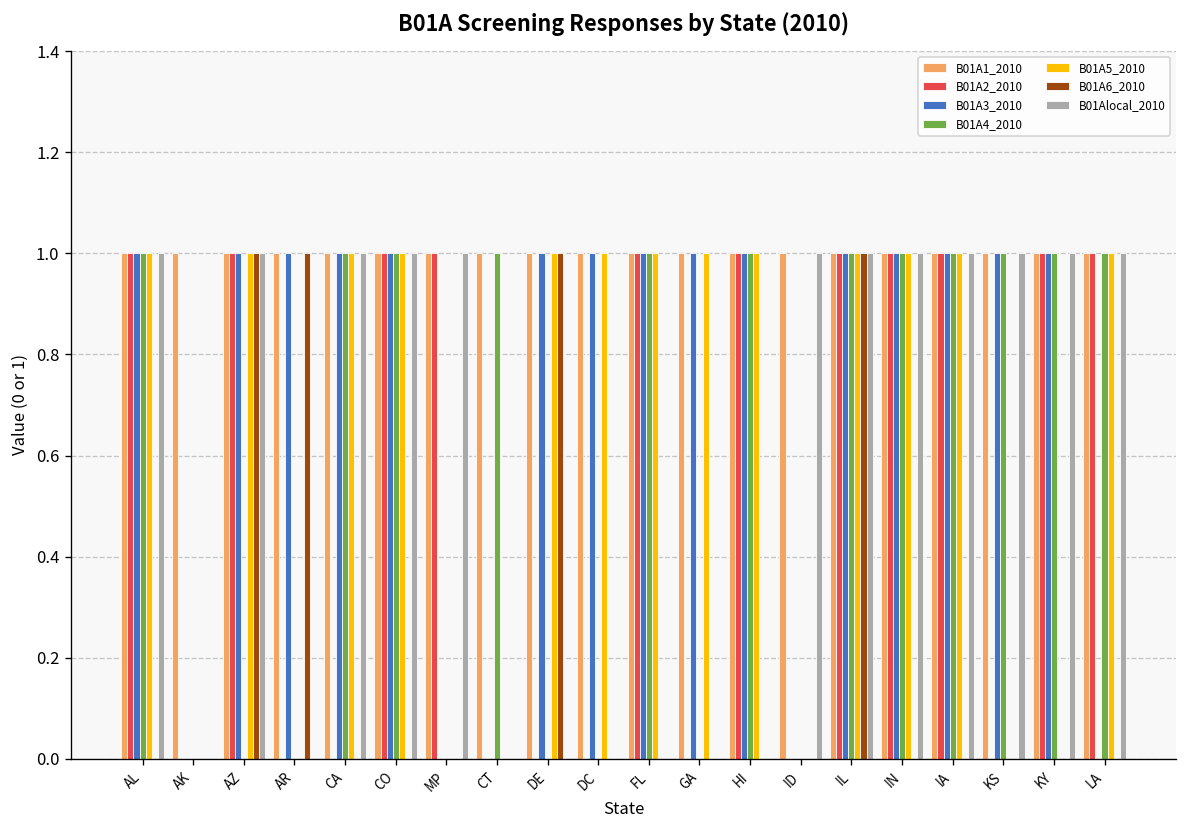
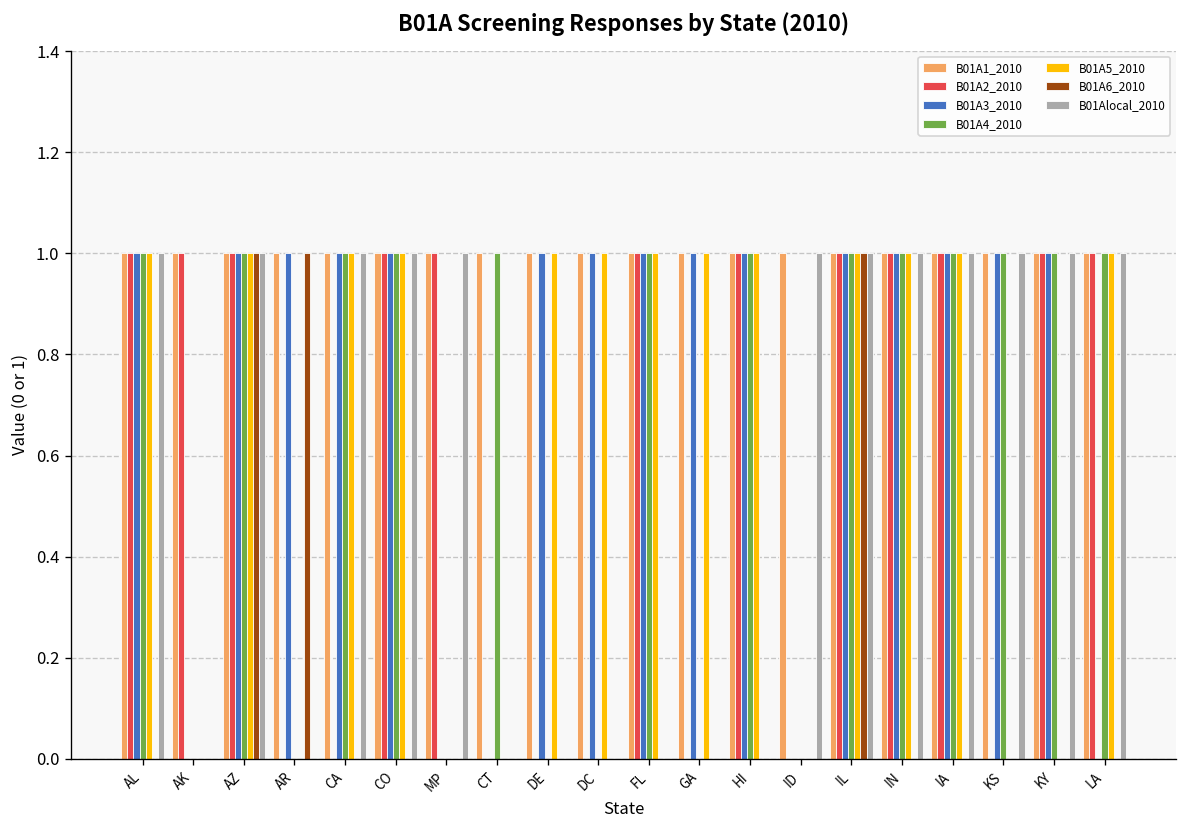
  {
    "B01A1_2010": {
      "AL": 1,
      "AK": 1,
      "AZ": 1,
      "AR": 1,
      "CA": 1,
      "CO": 1,
      "MP": 1,
      "CT": 1,
      "DE": 1,
      "DC": 1,
      "FL": 1,
      "GA": 1,
      "HI": 1,
      "ID": 1,
      "IL": 1,
      "IN": 1,
      "IA": 1,
      "KS": 1,
      "KY": 1,
      "LA": 1
    },
    "B01A2_2010": {
      "AL": 1,
-     "AK": 0,
+     "AK": 1,
      "AZ": 1,
      "AR": 0,
      "CA": 0,
      "CO": 1,
      "MP": 1,
      "CT": 0,
      "DE": 0,
      "DC": 0,
      "FL": 1,
      "GA": 0,
      "HI": 1,
      "ID": 0,
      "IL": 1,
      "IN": 1,
      "IA": 1,
      "KS": 0,
      "KY": 1,
      "LA": 1
    },
    "B01A3_2010": {
      "AL": 1,
      "AK": 0,
      "AZ": 1,
      "AR": 1,
      "CA": 1,
      "CO": 1,
      "MP": 0,
      "CT": 0,
      "DE": 1,
      "DC": 1,
      "FL": 1,
      "GA": 1,
      "HI": 1,
      "ID": 0,
      "IL": 1,
      "IN": 1,
      "IA": 1,
      "KS": 1,
      "KY": 1,
      "LA": 0
    },
    "B01A4_2010": {
      "AL": 1,
      "AK": 0,
-     "AZ": 0,
+     "AZ": 1,
      "AR": 0,
      "CA": 1,
      "CO": 1,
      "MP": 0,
      "CT": 1,
      "DE": 0,
      "DC": 0,
      "FL": 1,
      "GA": 0,
      "HI": 1,
      "ID": 0,
      "IL": 1,
      "IN": 1,
      "IA": 1,
      "KS": 1,
      "KY": 1,
      "LA": 1
    },
    "B01A5_2010": {
      "AL": 1,
      "AK": 0,
      "AZ": 1,
      "AR": 0,
      "CA": 1,
      "CO": 1,
      "MP": 0,
      "CT": 0,
      "DE": 1,
      "DC": 1,
      "FL": 1,
      "GA": 1,
      "HI": 1,
      "ID": 0,
      "IL": 1,
      "IN": 1,
      "IA": 1,
      "KS": 0,
      "KY": 0,
      "LA": 1
    },
    "B01A6_2010": {
      "AL": 0,
      "AK": 0,
      "AZ": 1,
      "AR": 1,
      "CA": 0,
      "CO": 0,
      "MP": 0,
      "CT": 0,
-     "DE": 1,
+     "DE": 0,
      "DC": 0,
      "FL": 0,
      "GA": 0,
      "HI": 0,
      "ID": 0,
      "IL": 1,
      "IN": 0,
      "IA": 0,
      "KS": 0,
      "KY": 0,
      "LA": 0
    },
    "B01Alocal_2010": {
      "AL": 1,
      "AK": 0,
      "AZ": 1,
      "AR": 0,
      "CA": 1,
      "CO": 1,
      "MP": 1,
      "CT": 0,
      "DE": 0,
      "DC": 0,
      "FL": 0,
      "GA": 0,
      "HI": 0,
      "ID": 1,
      "IL": 1,
      "IN": 1,
      "IA": 1,
      "KS": 1,
      "KY": 1,
      "LA": 1
    }
  }
